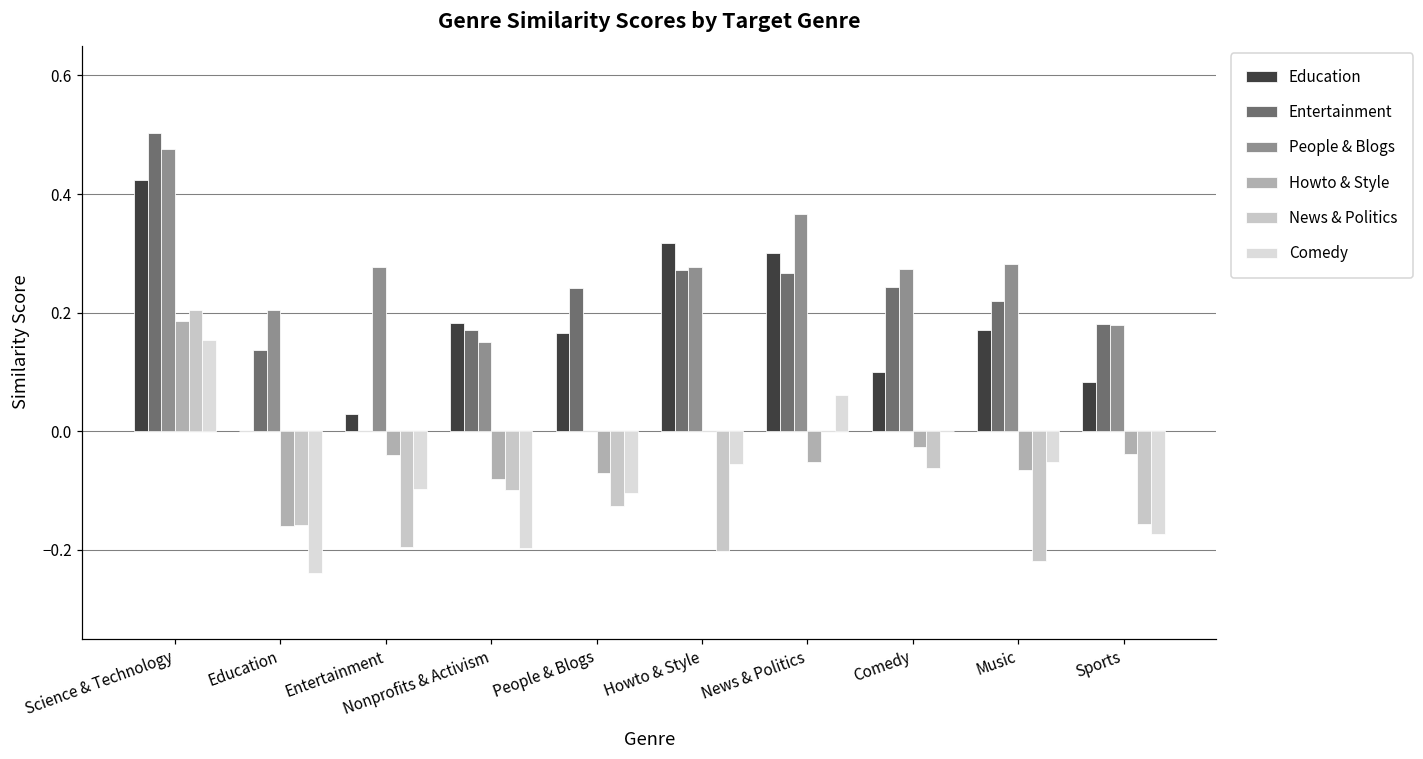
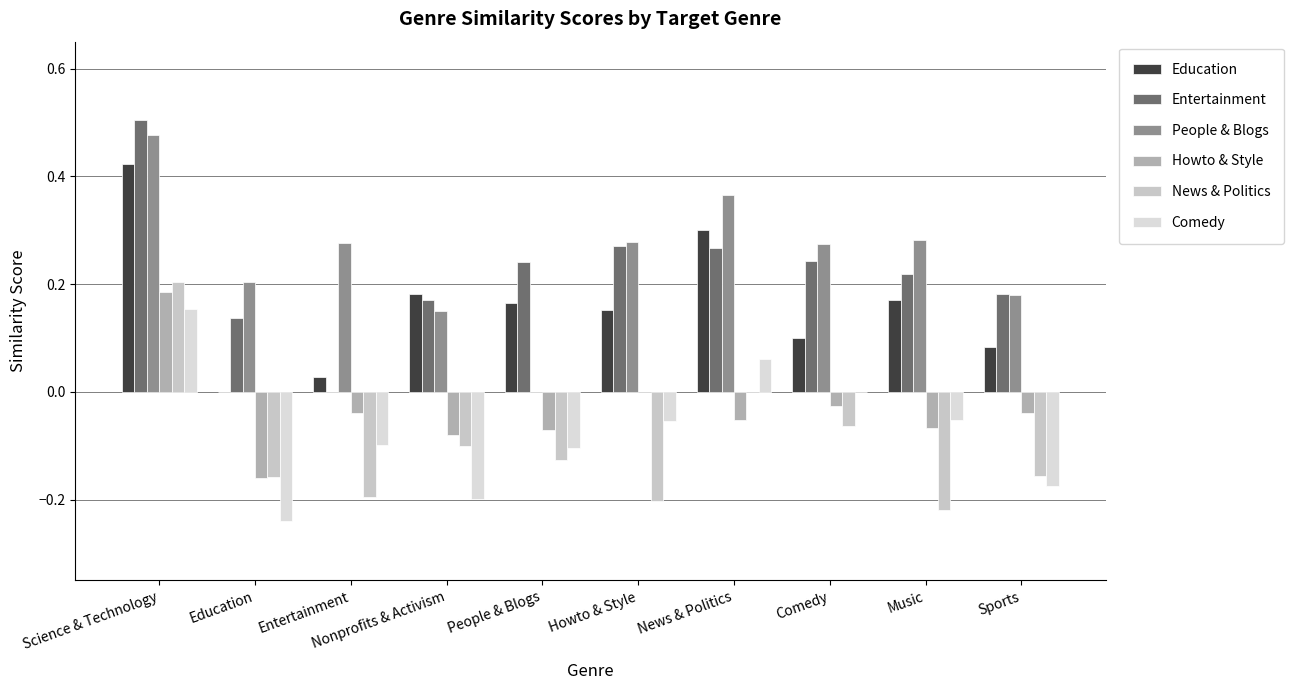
  {
    "Education": {
      "Science & Technology": 0.42,
      "Education": 0.00,
      "Entertainment": 0.03,
      "Nonprofits & Activism": 0.18,
      "People & Blogs": 0.17,
-     "Howto & Style": 0.32,
+     "Howto & Style": 0.15,
      "News & Politics": 0.30,
      "Comedy": 0.10,
      "Music": 0.17,
      "Sports": 0.08
    }
  }
